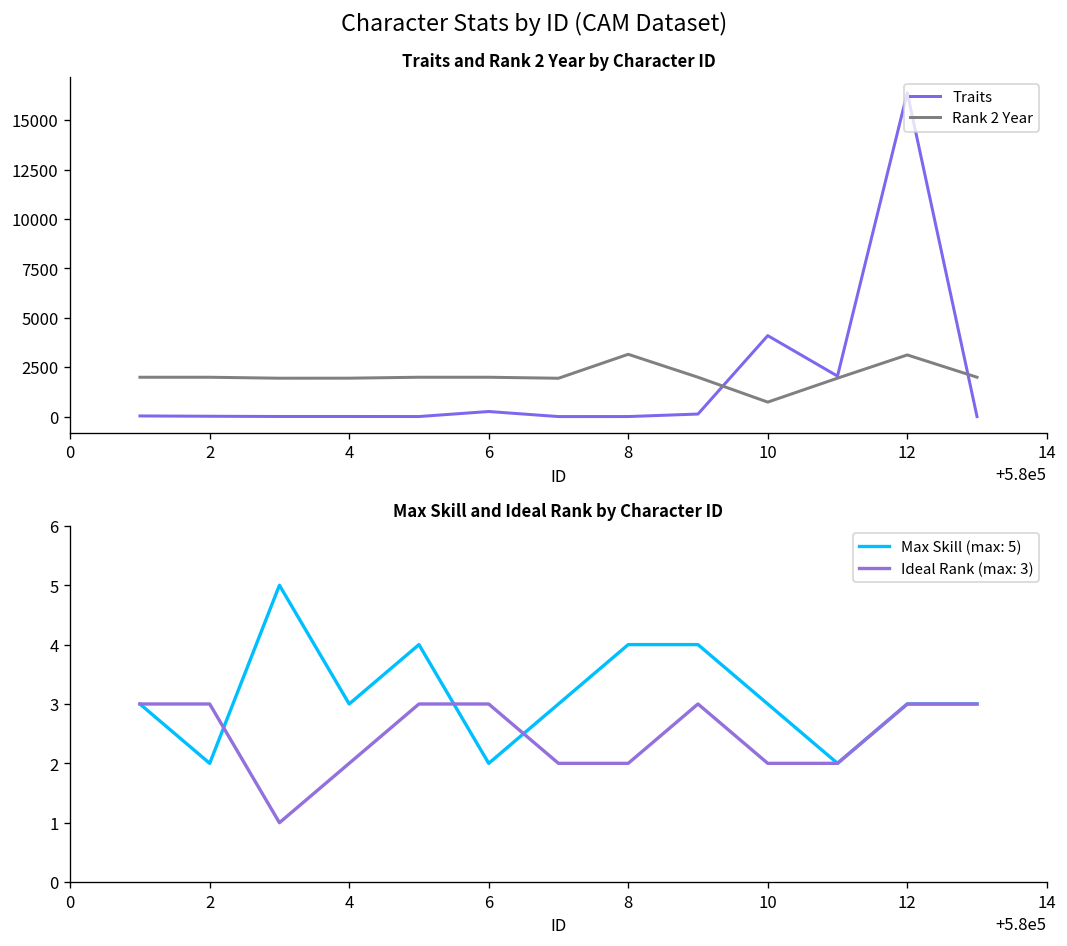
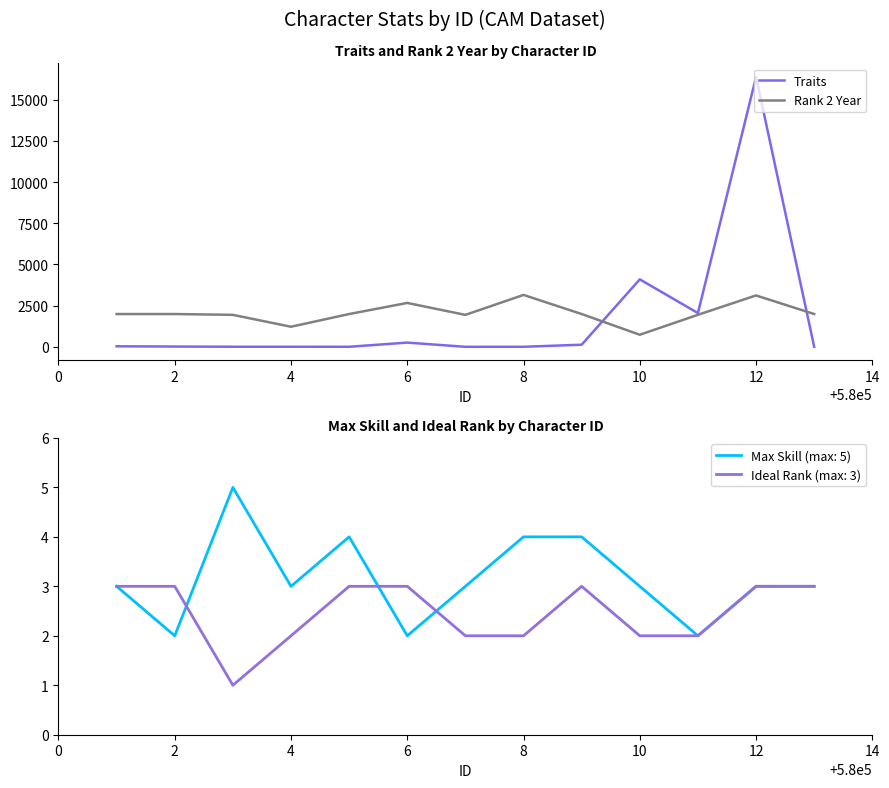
  {
    "Traits and Rank 2 Year by Character ID": {
      "Traits": {
        "2": 0,
        "4": 0,
        "6": 300,
        "8": 0,
        "10": 4100
      },
      "Rank 2 Year": {
        "2": 2000,
-       "4": 1900,
-       "6": 2000,
+       "4": 1200,
+       "6": 2700,
        "8": 3200,
        "10": 700,
        "12": 3100
      }
    },
    "Max Skill and Ideal Rank by Character ID": {
      "Max Skill (max: 5)": {
        "2": 2.0,
        "4": 3.0,
        "6": 2.0,
        "8": 4.0,
        "10": 3.0
      },
      "Ideal Rank (max: 3)": {
        "2": 3.0,
        "4": 2.0,
        "6": 3.0,
        "8": 2.0,
        "10": 2.0
      }
    }
  }
